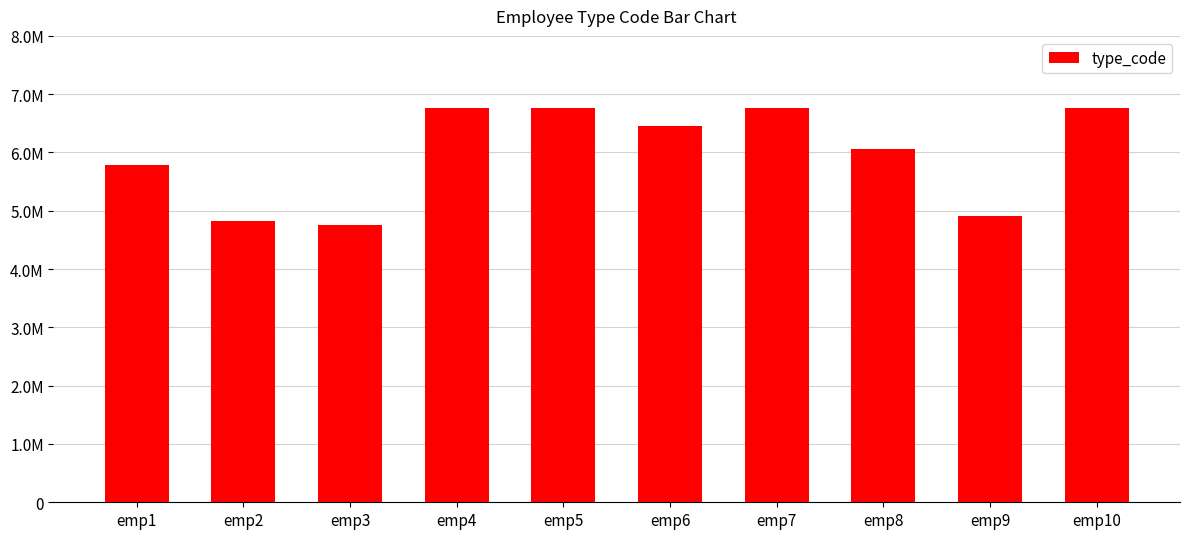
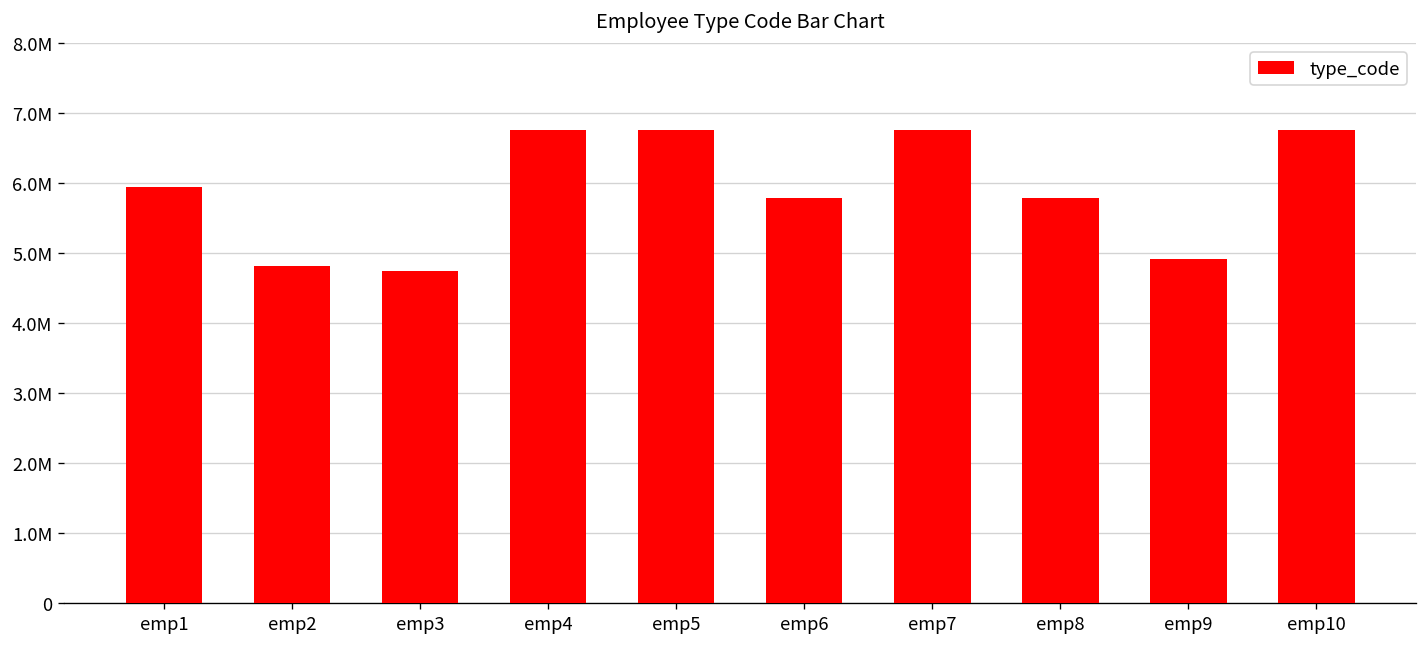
  {
-   "emp1": 5800000,
+   "emp1": 5900000,
    "emp2": 4800000,
    "emp3": 4700000,
    "emp4": 6800000,
    "emp5": 6800000,
-   "emp6": 6500000,
+   "emp6": 5800000,
    "emp7": 6800000,
-   "emp8": 6100000,
+   "emp8": 5800000,
    "emp9": 4900000,
    "emp10": 6800000
  }
